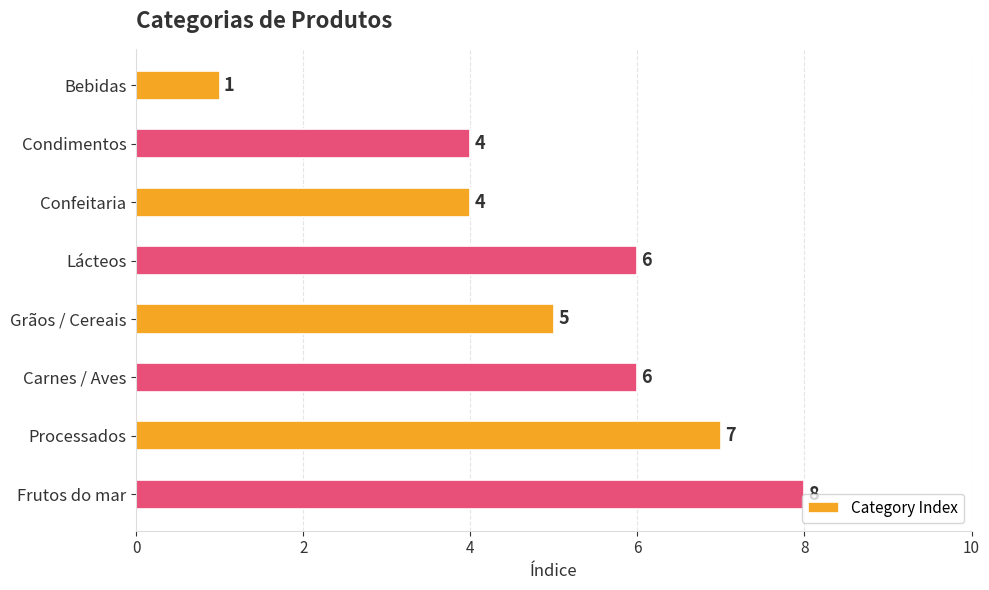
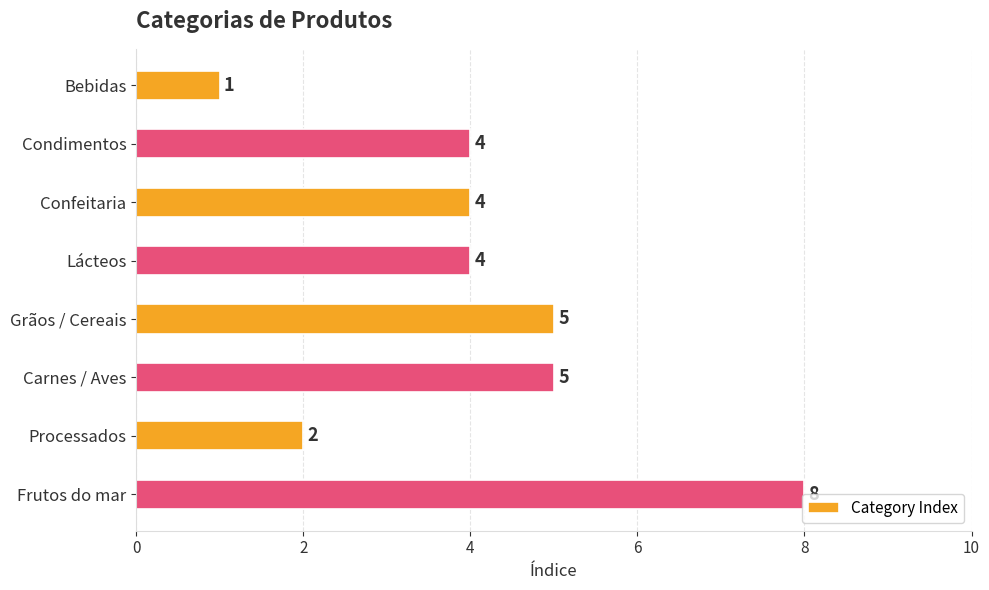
  {
    "Bebidas": 1,
    "Condimentos": 4,
    "Confeitaria": 4,
-   "Lácteos": 6,
+   "Lácteos": 4,
    "Grãos / Cereais": 5,
-   "Carnes / Aves": 6,
-   "Processados": 7
+   "Carnes / Aves": 5,
+   "Processados": 2
  }
